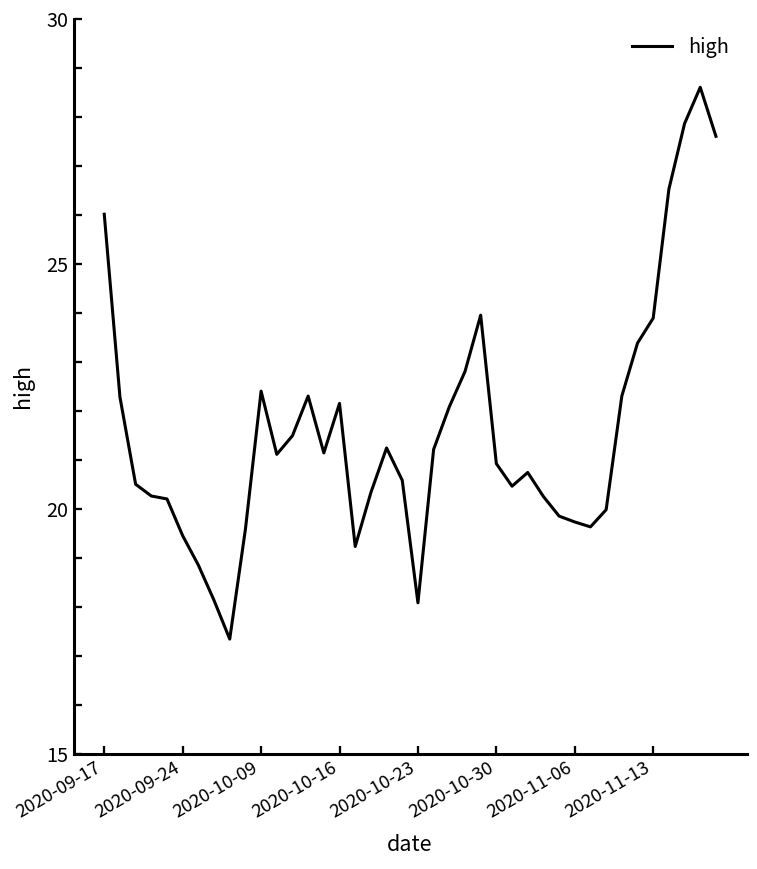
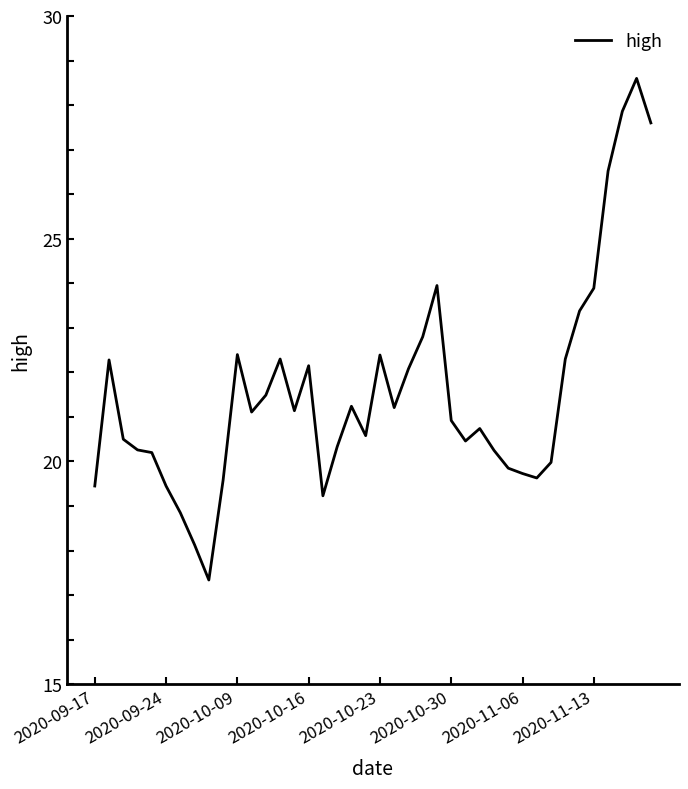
  {
-   "2020-09-17": 26.0,
+   "2020-09-17": 19.5,
    "2020-09-24": 19.5,
    "2020-10-09": 22.4,
    "2020-10-16": 22.2,
-   "2020-10-23": 18.1,
+   "2020-10-23": 22.4,
    "2020-10-30": 20.9,
    "2020-11-06": 19.7,
    "2020-11-13": 23.9
  }
